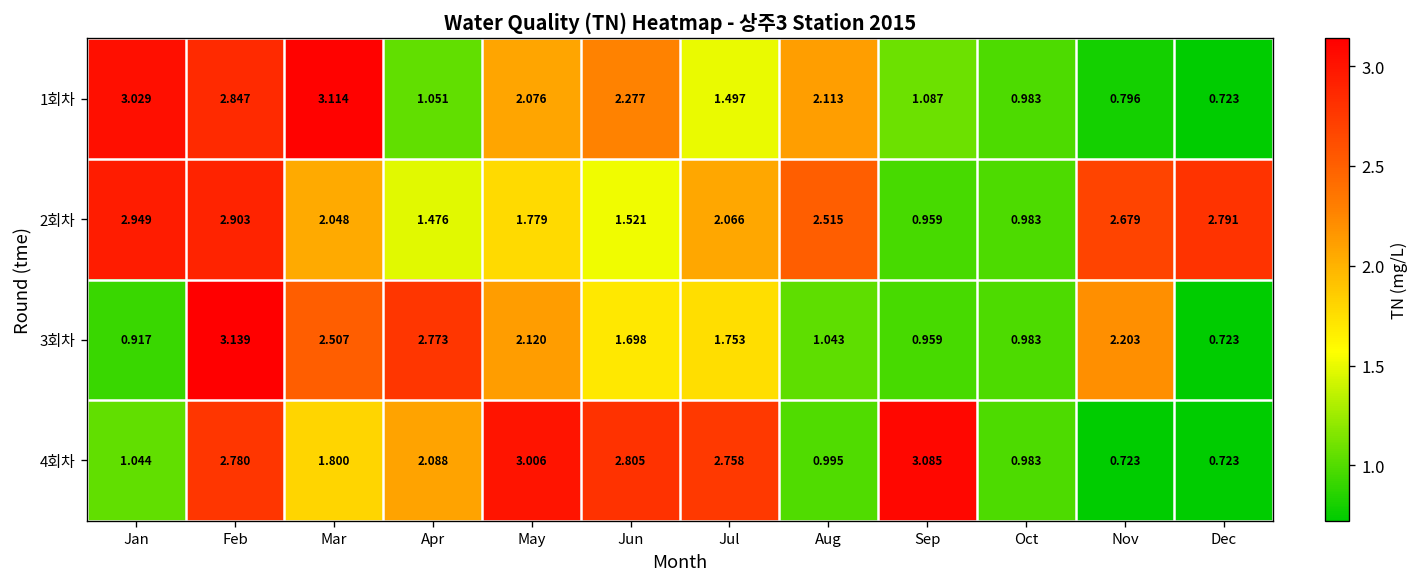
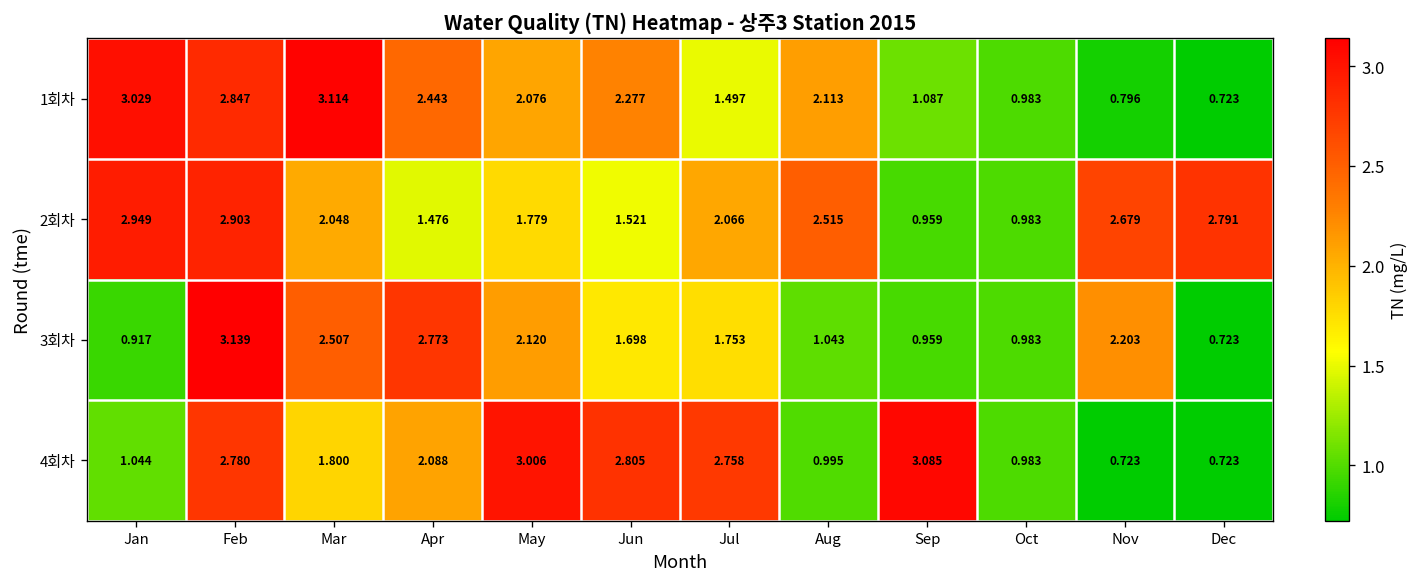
  {
    "1회차": {
      "Jan": 3.029,
      "Feb": 2.847,
      "Mar": 3.114,
-     "Apr": 1.051,
+     "Apr": 2.443,
      "May": 2.076,
      "Jun": 2.277,
      "Jul": 1.497,
      "Aug": 2.113,
      "Sep": 1.087,
      "Oct": 0.983,
      "Nov": 0.796,
      "Dec": 0.723
    },
    "2회차": {
      "Jan": 2.949,
      "Feb": 2.903,
      "Mar": 2.048,
      "Apr": 1.476,
      "May": 1.779,
      "Jun": 1.521,
      "Jul": 2.066,
      "Aug": 2.515,
      "Sep": 0.959,
      "Oct": 0.983,
      "Nov": 2.679,
      "Dec": 2.791
    },
    "3회차": {
      "Jan": 0.917,
      "Feb": 3.139,
      "Mar": 2.507,
      "Apr": 2.773,
      "May": 2.120,
      "Jun": 1.698,
      "Jul": 1.753,
      "Aug": 1.043,
      "Sep": 0.959,
      "Oct": 0.983,
      "Nov": 2.203,
      "Dec": 0.723
    },
    "4회차": {
      "Jan": 1.044,
      "Feb": 2.780,
      "Mar": 1.800,
      "Apr": 2.088,
      "May": 3.006,
      "Jun": 2.805,
      "Jul": 2.758,
      "Aug": 0.995,
      "Sep": 3.085,
      "Oct": 0.983,
      "Nov": 0.723,
      "Dec": 0.723
    }
  }
